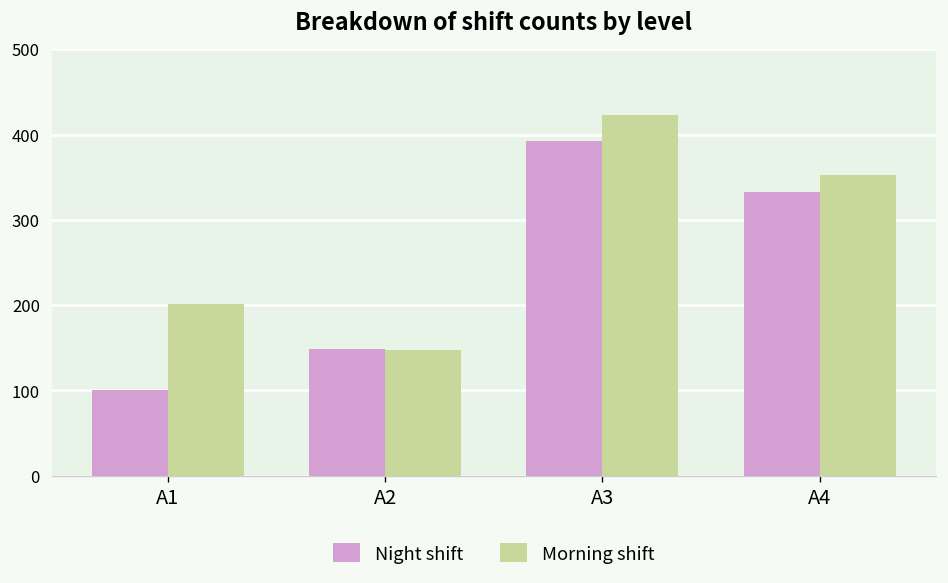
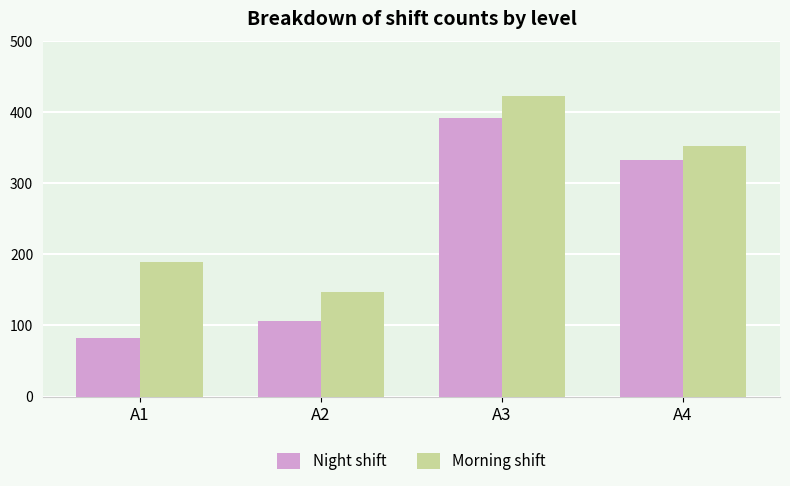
  {
    "Night shift": {
-     "A1": 100,
-     "A2": 150,
+     "A1": 80,
+     "A2": 110,
      "A3": 390,
      "A4": 330
    },
    "Morning shift": {
-     "A1": 200,
+     "A1": 190,
      "A2": 150,
      "A3": 420,
      "A4": 350
    }
  }
